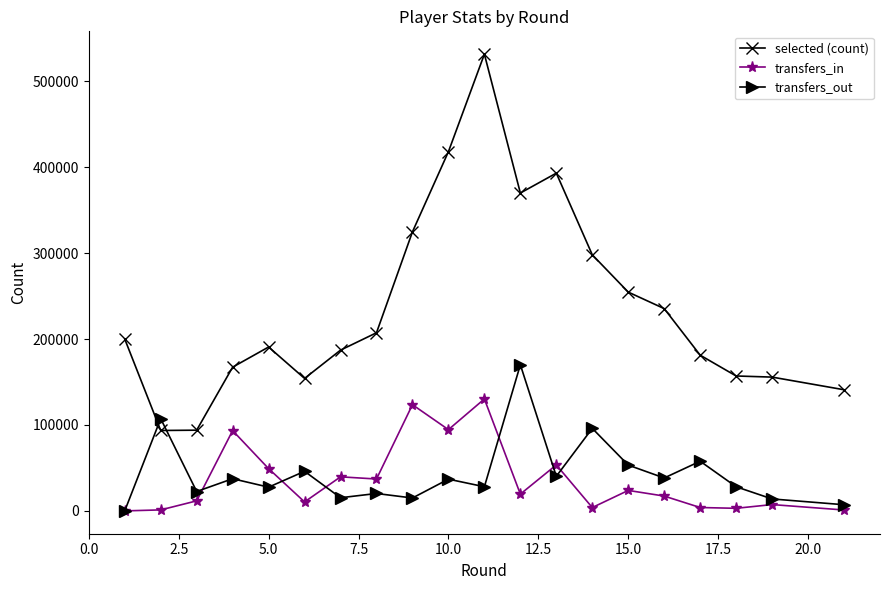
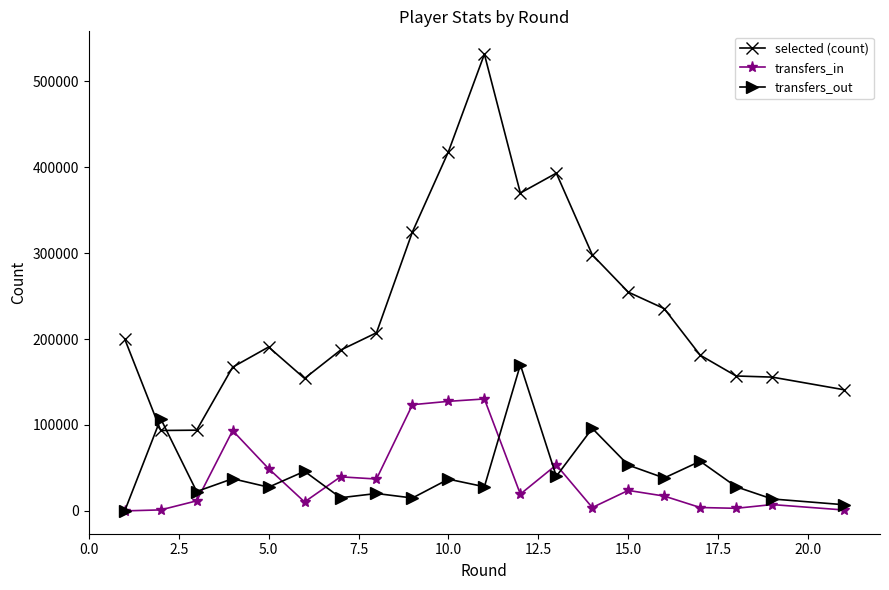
  {
    "transfers_in": {
      "5.0": 50000,
-     "10.0": 90000,
+     "10.0": 130000,
      "15.0": 20000
    }
  }
